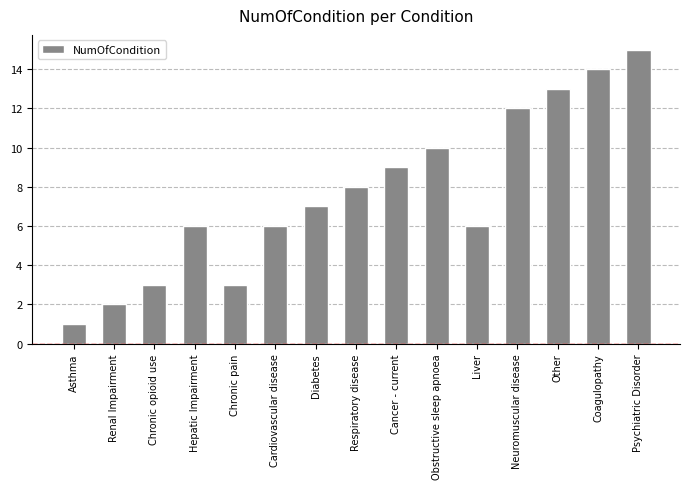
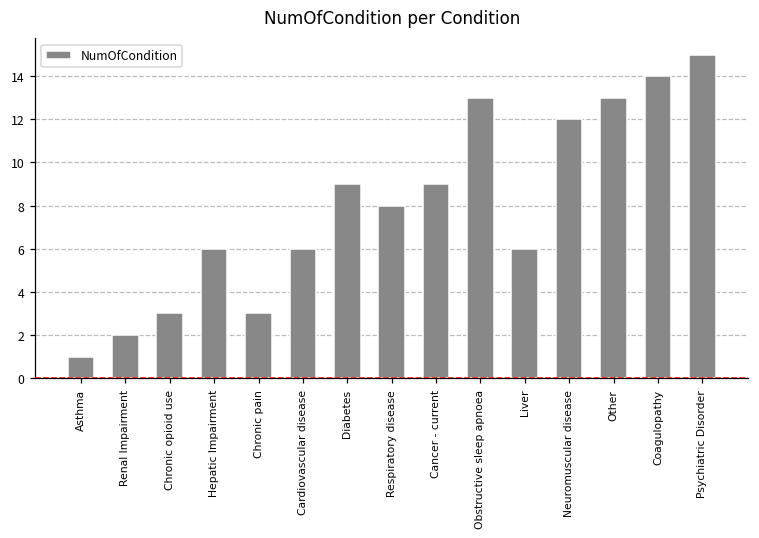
  {
    "Asthma": 1,
    "Renal Impairment": 2,
    "Chronic opioid use": 3,
    "Hepatic Impairment": 6,
    "Chronic pain": 3,
    "Cardiovascular disease": 6,
-   "Diabetes": 7,
+   "Diabetes": 9,
    "Respiratory disease": 8,
    "Cancer - current": 9,
-   "Obstructive sleep apnoea": 10,
+   "Obstructive sleep apnoea": 13,
    "Liver": 6,
    "Neuromuscular disease": 12,
    "Other": 13,
    "Coagulopathy": 14,
    "Psychiatric Disorder": 15
  }
